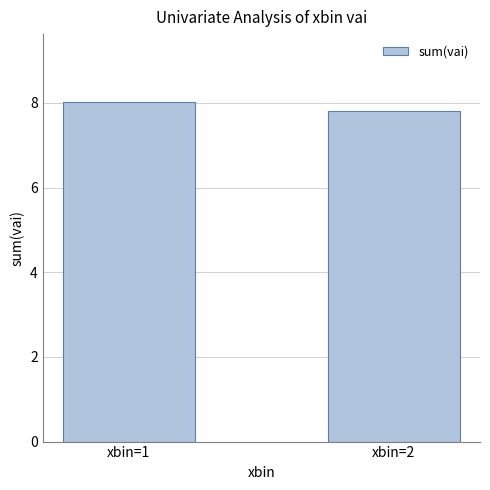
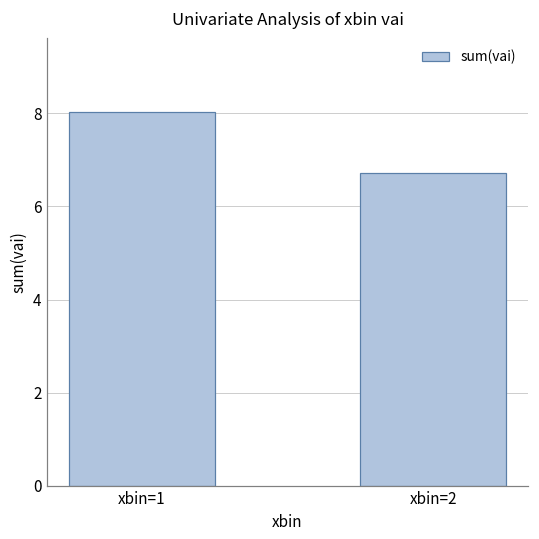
  {
    "xbin=1": 8.0,
-   "xbin=2": 7.8
+   "xbin=2": 6.7
  }
